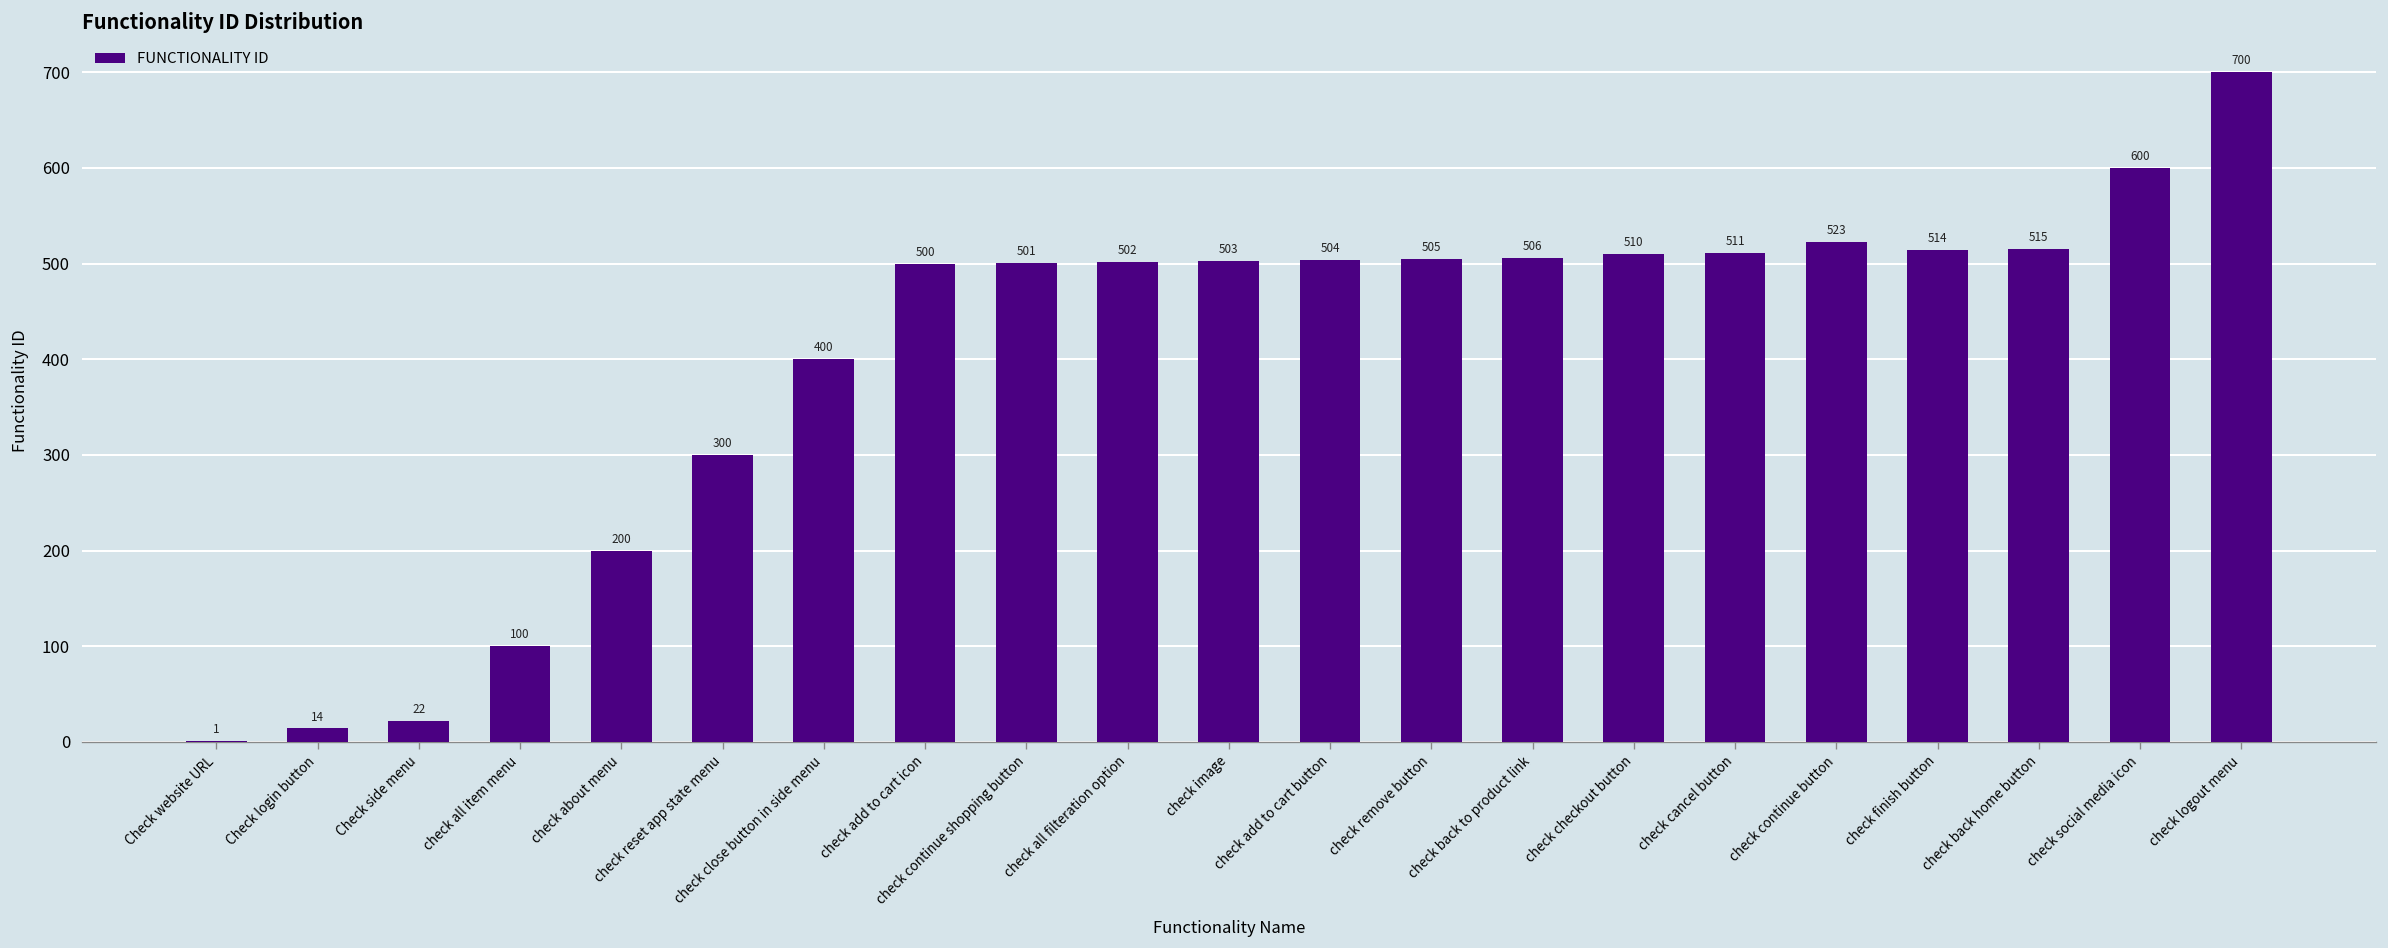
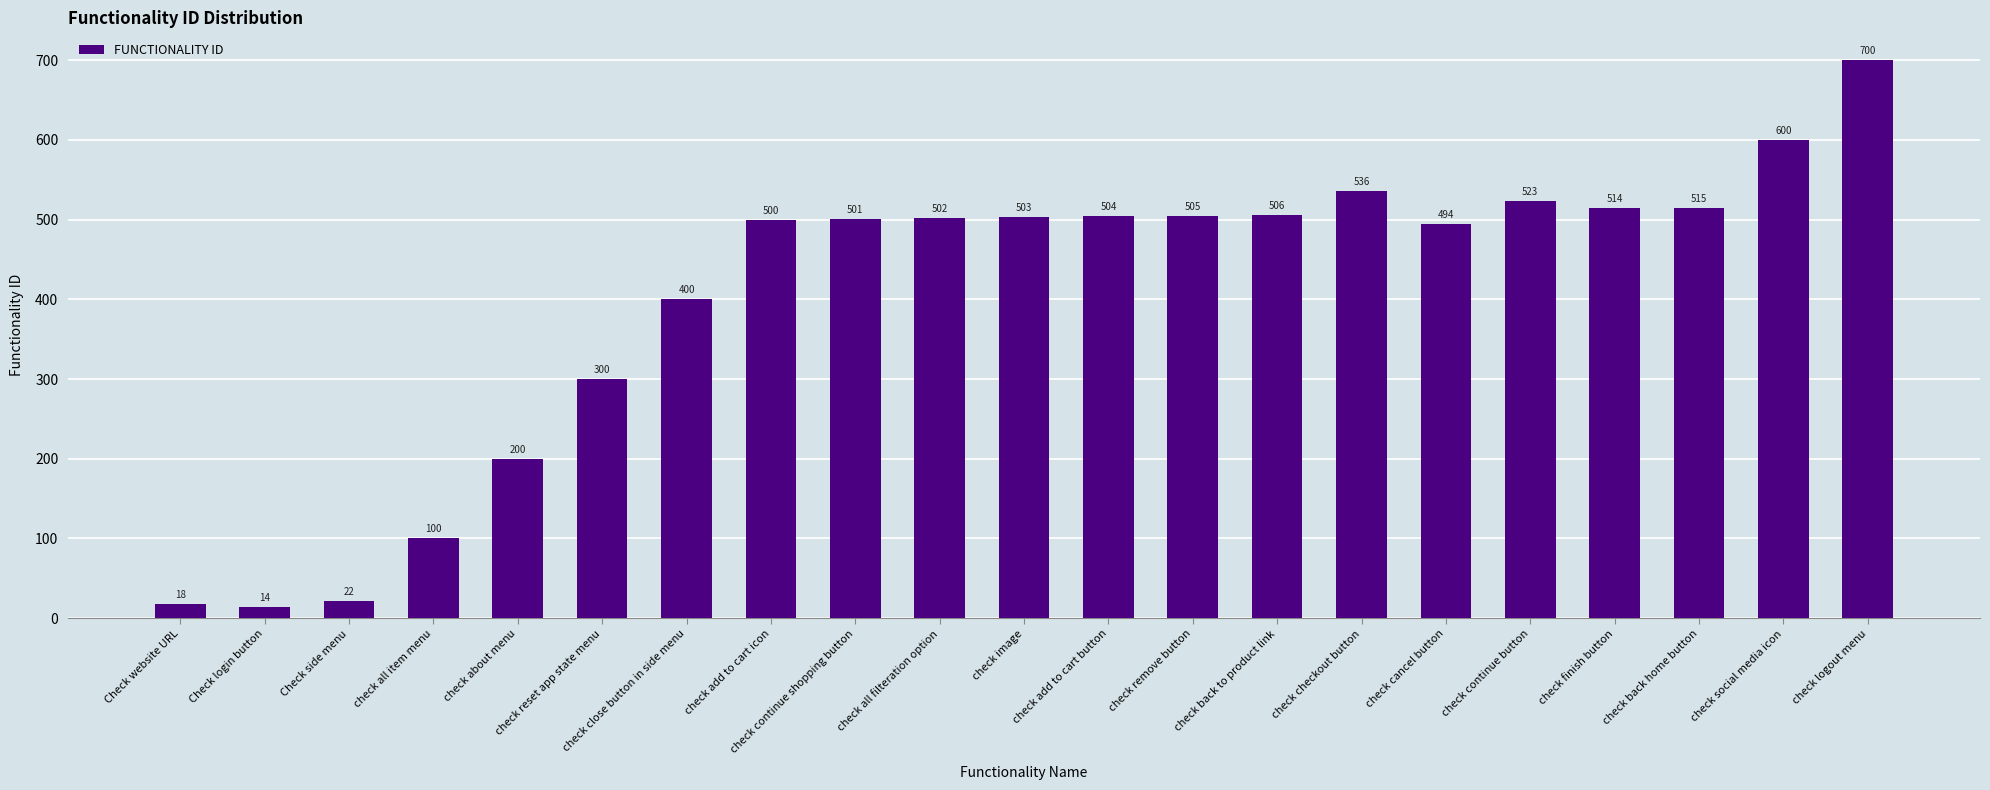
  {
-   "Check website URL": 1,
+   "Check website URL": 18,
    "Check login button": 14,
    "Check side menu": 22,
    "check all item menu": 100,
    "check about menu": 200,
    "check reset app state menu": 300,
    "check close button in side menu": 400,
    "check add to cart icon": 500,
    "check continue shopping button": 501,
    "check all filteration option": 502,
    "check image": 503,
    "check add to cart button": 504,
    "check remove button": 505,
    "check back to product link": 506,
-   "check checkout button": 510,
-   "check cancel button": 511,
+   "check checkout button": 536,
+   "check cancel button": 494,
    "check continue button": 523,
    "check finish button": 514,
    "check back home button": 515,
    "check social media icon": 600,
    "check logout menu": 700
  }
